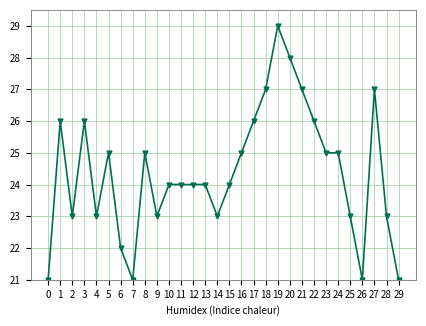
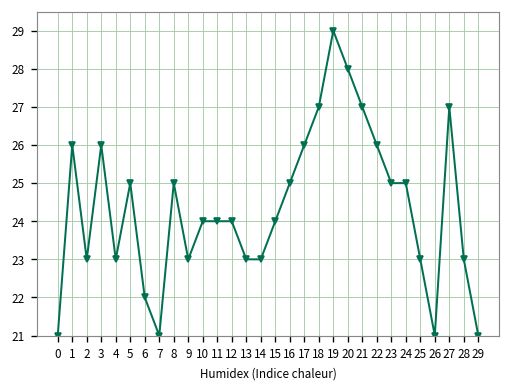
  {
    "0": 21,
    "1": 26,
    "2": 23,
    "3": 26,
    "4": 23,
    "5": 25,
    "6": 22,
    "7": 21,
    "8": 25,
    "9": 23,
    "10": 24,
    "11": 24,
    "12": 24,
-   "13": 24,
+   "13": 23,
    "14": 23,
    "15": 24,
    "16": 25,
    "17": 26,
    "18": 27,
    "19": 29,
    "20": 28,
    "21": 27,
    "22": 26,
    "23": 25,
    "24": 25,
    "25": 23,
    "26": 21,
    "27": 27,
    "28": 23,
    "29": 21
  }
